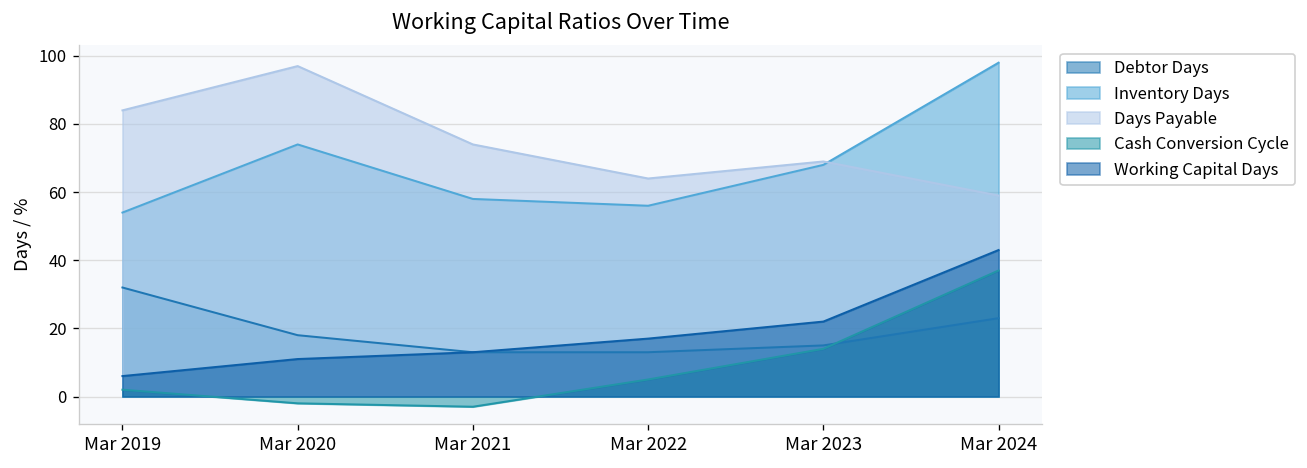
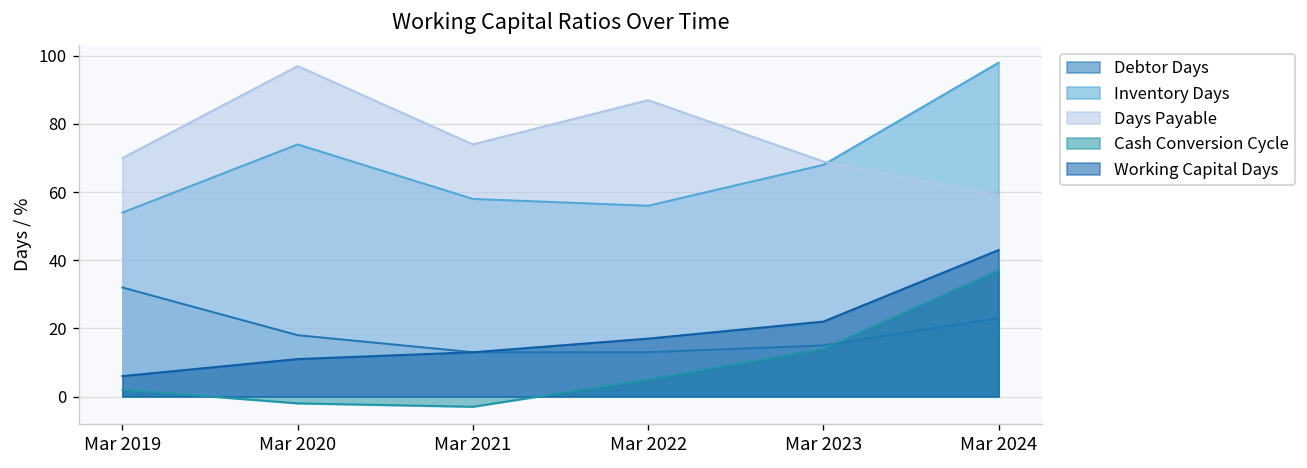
  {
    "Days Payable": {
-     "Mar 2019": 84,
+     "Mar 2019": 70,
      "Mar 2020": 97,
      "Mar 2021": 74,
-     "Mar 2022": 64,
+     "Mar 2022": 87,
      "Mar 2023": 69,
      "Mar 2024": 59
    }
  }
